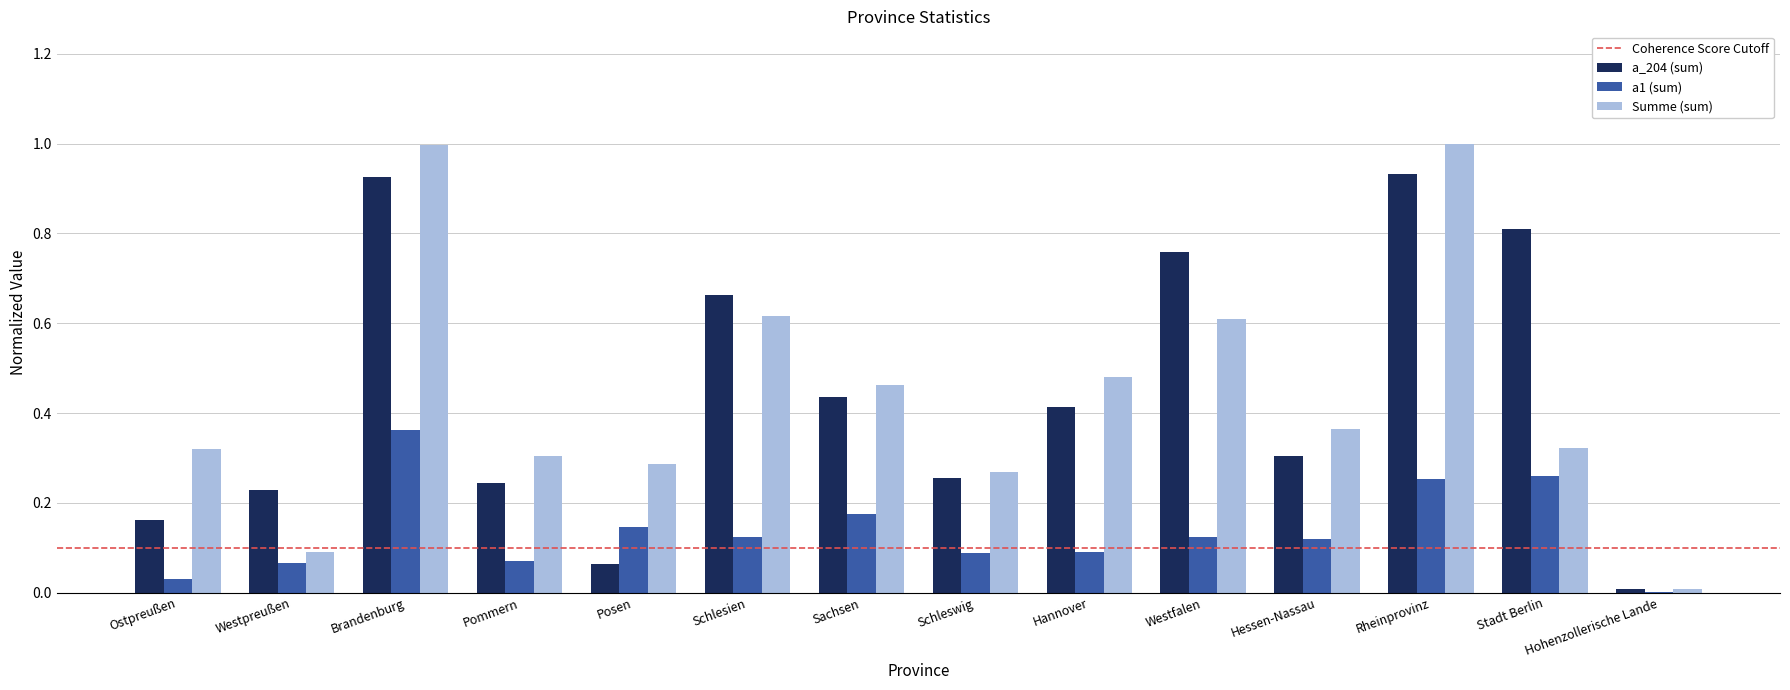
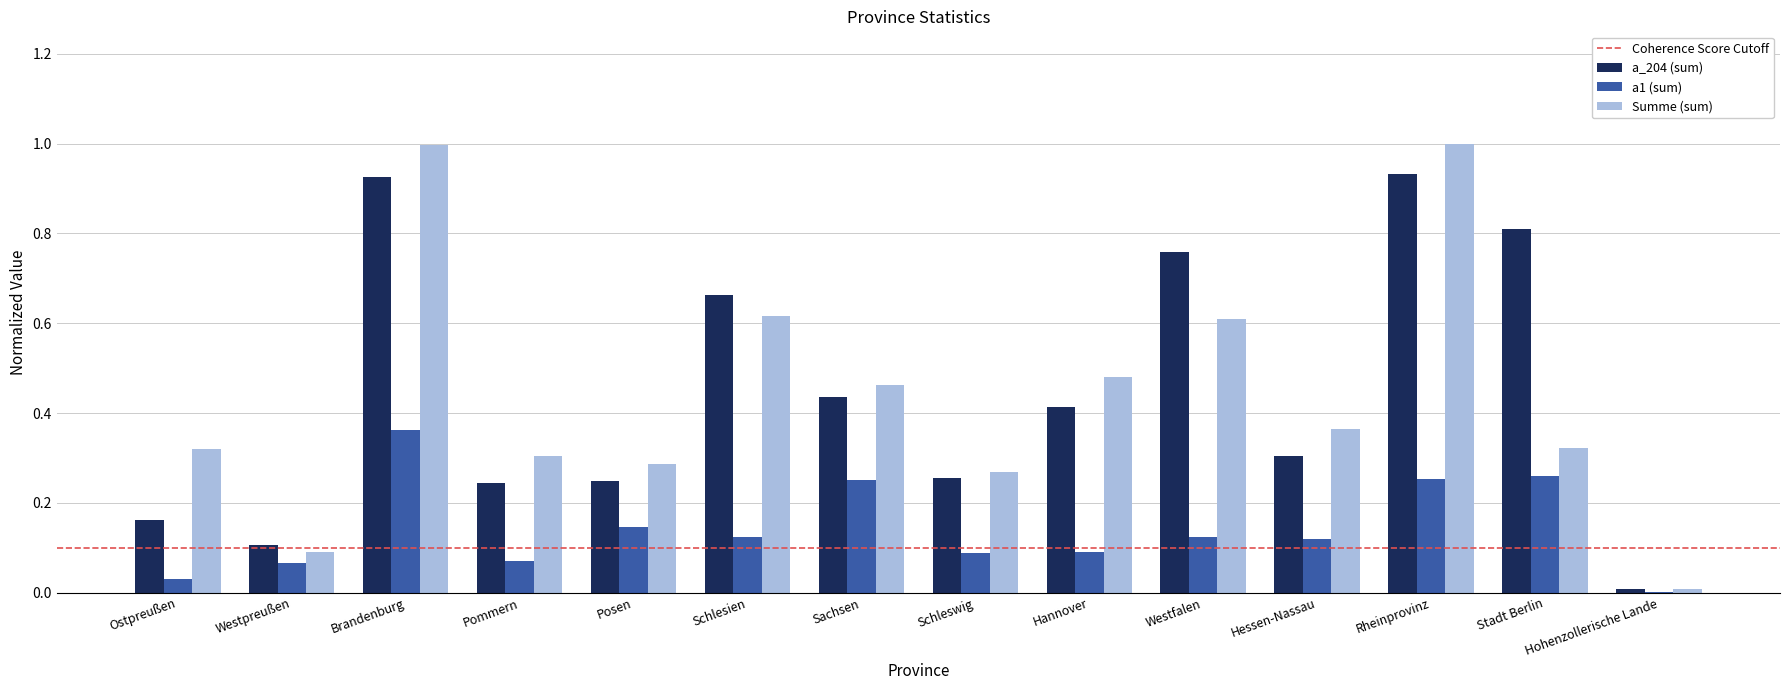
  {
    "a_204 (sum)": {
      "Ostpreußen": 0.16,
-     "Westpreußen": 0.23,
+     "Westpreußen": 0.11,
      "Brandenburg": 0.93,
      "Pommern": 0.24,
-     "Posen": 0.06,
+     "Posen": 0.25,
      "Schlesien": 0.66,
      "Sachsen": 0.44,
      "Schleswig": 0.26,
      "Hannover": 0.41,
      "Westfalen": 0.76,
      "Hessen-Nassau": 0.30,
      "Rheinprovinz": 0.93,
      "Stadt Berlin": 0.81,
      "Hohenzollerische Lande": 0.01
    },
    "a1 (sum)": {
      "Ostpreußen": 0.03,
      "Westpreußen": 0.07,
      "Brandenburg": 0.36,
      "Pommern": 0.07,
      "Posen": 0.15,
      "Schlesien": 0.12,
-     "Sachsen": 0.17,
+     "Sachsen": 0.25,
      "Schleswig": 0.09,
      "Hannover": 0.09,
      "Westfalen": 0.12,
      "Hessen-Nassau": 0.12,
      "Rheinprovinz": 0.25,
      "Stadt Berlin": 0.26
    },
    "Summe (sum)": {
      "Ostpreußen": 0.32,
      "Westpreußen": 0.09,
      "Brandenburg": 1.00,
      "Pommern": 0.30,
      "Posen": 0.29,
      "Schlesien": 0.62,
      "Sachsen": 0.46,
      "Schleswig": 0.27,
      "Hannover": 0.48,
      "Westfalen": 0.61,
      "Hessen-Nassau": 0.37,
      "Rheinprovinz": 1.00,
      "Stadt Berlin": 0.32,
      "Hohenzollerische Lande": 0.01
    }
  }
